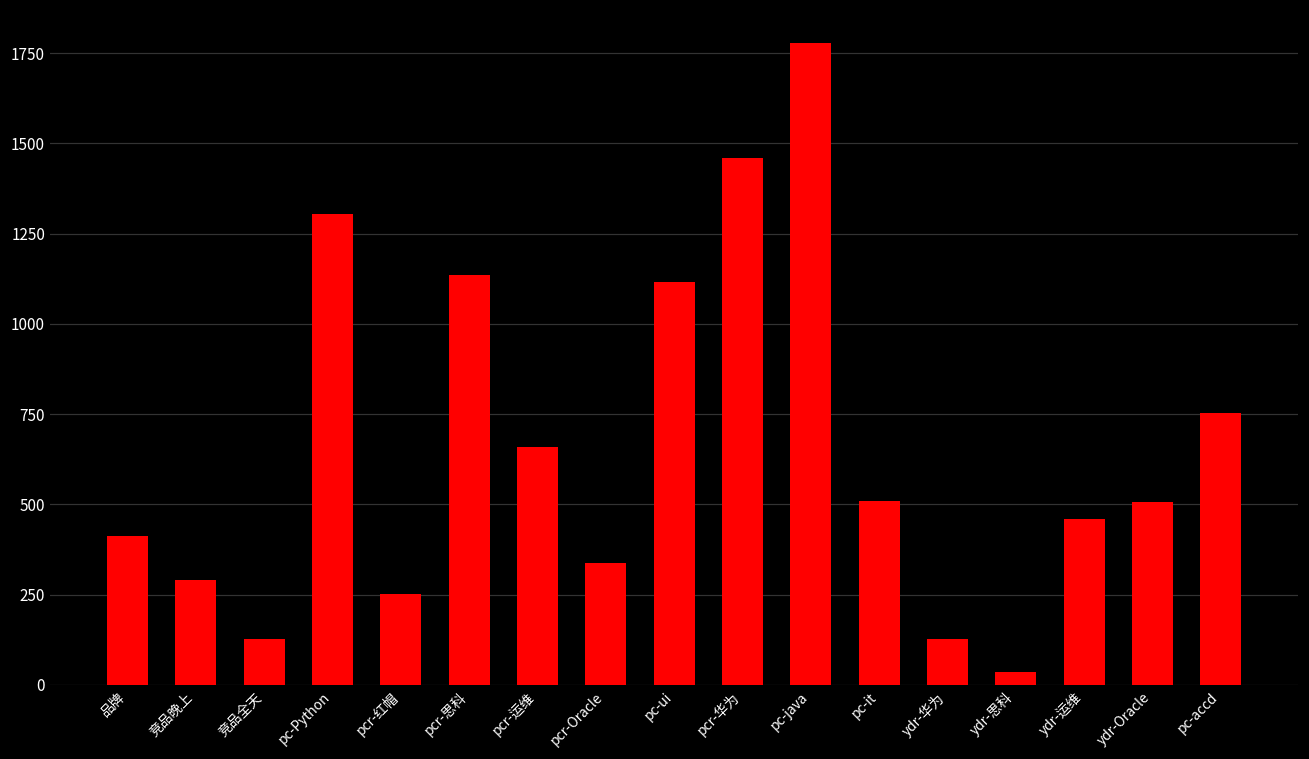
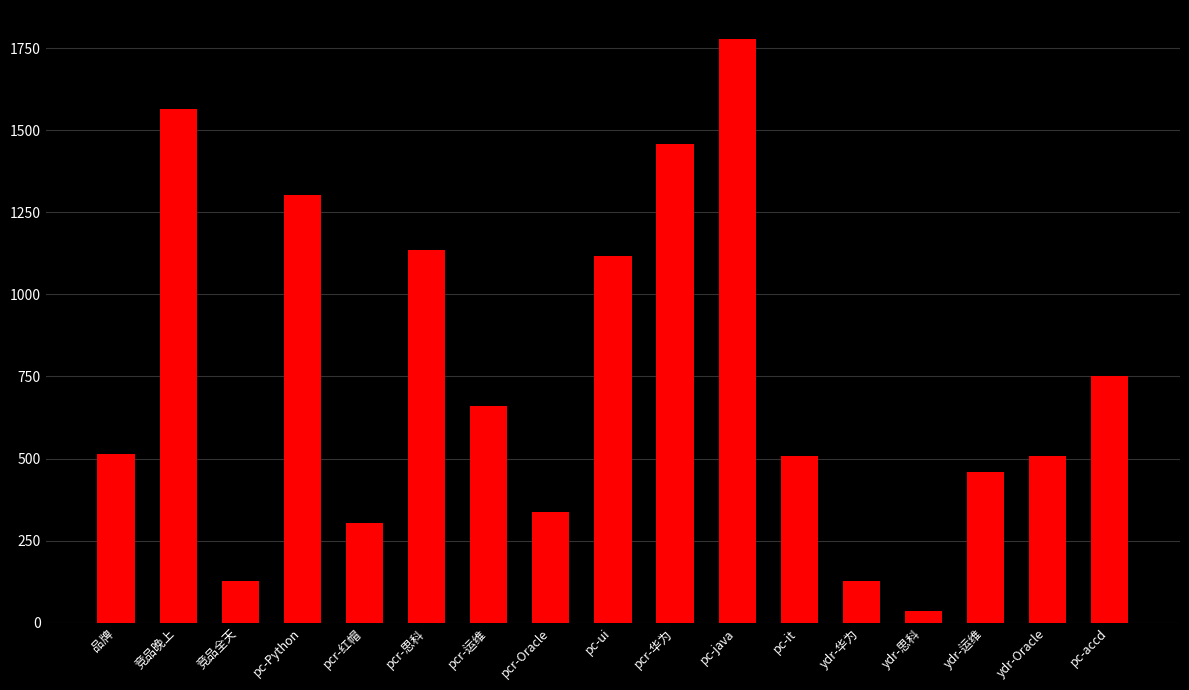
  {
-   "品牌": 410,
-   "竞品晚上": 290,
+   "品牌": 510,
+   "竞品晚上": 1560,
    "竞品全天": 130,
    "pc-Python": 1300,
-   "pcr-红帽": 250,
+   "pcr-红帽": 300,
    "pcr-思科": 1130,
    "pcr-运维": 660,
    "pcr-Oracle": 340,
    "pc-ui": 1120,
    "pcr-华为": 1460,
    "pc-java": 1780,
    "pc-it": 510,
    "ydr-华为": 130,
    "ydr-思科": 40,
    "ydr-运维": 460,
    "ydr-Oracle": 510,
    "pc-accd": 750
  }
